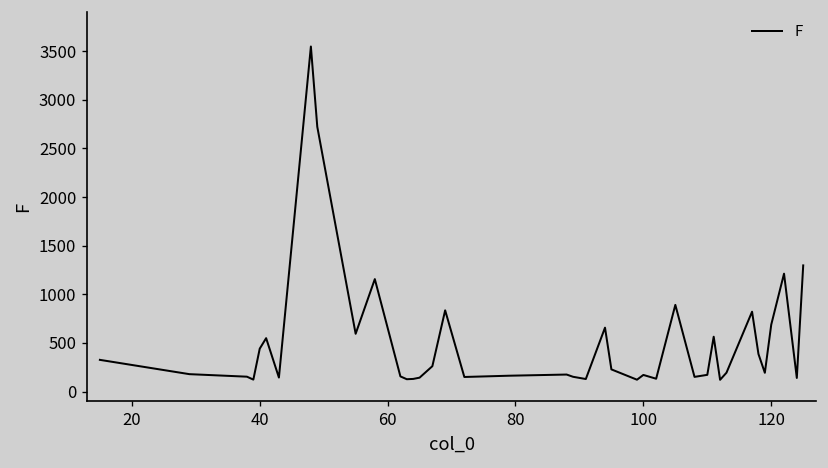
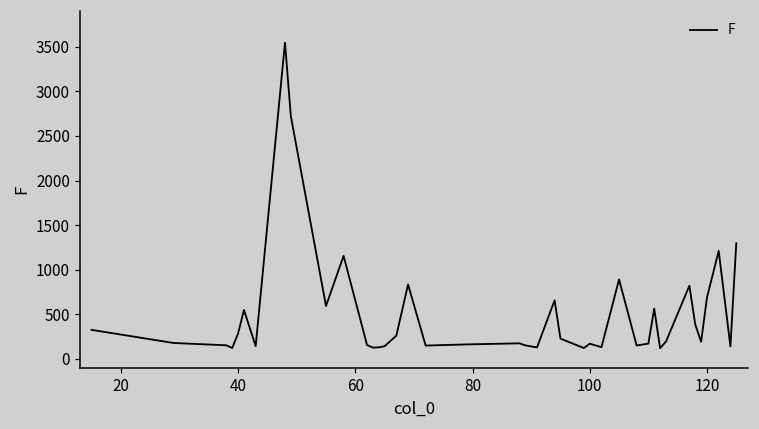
  {
-   "40": 400,
+   "40": 300,
    "100": 200,
    "120": 700
  }
